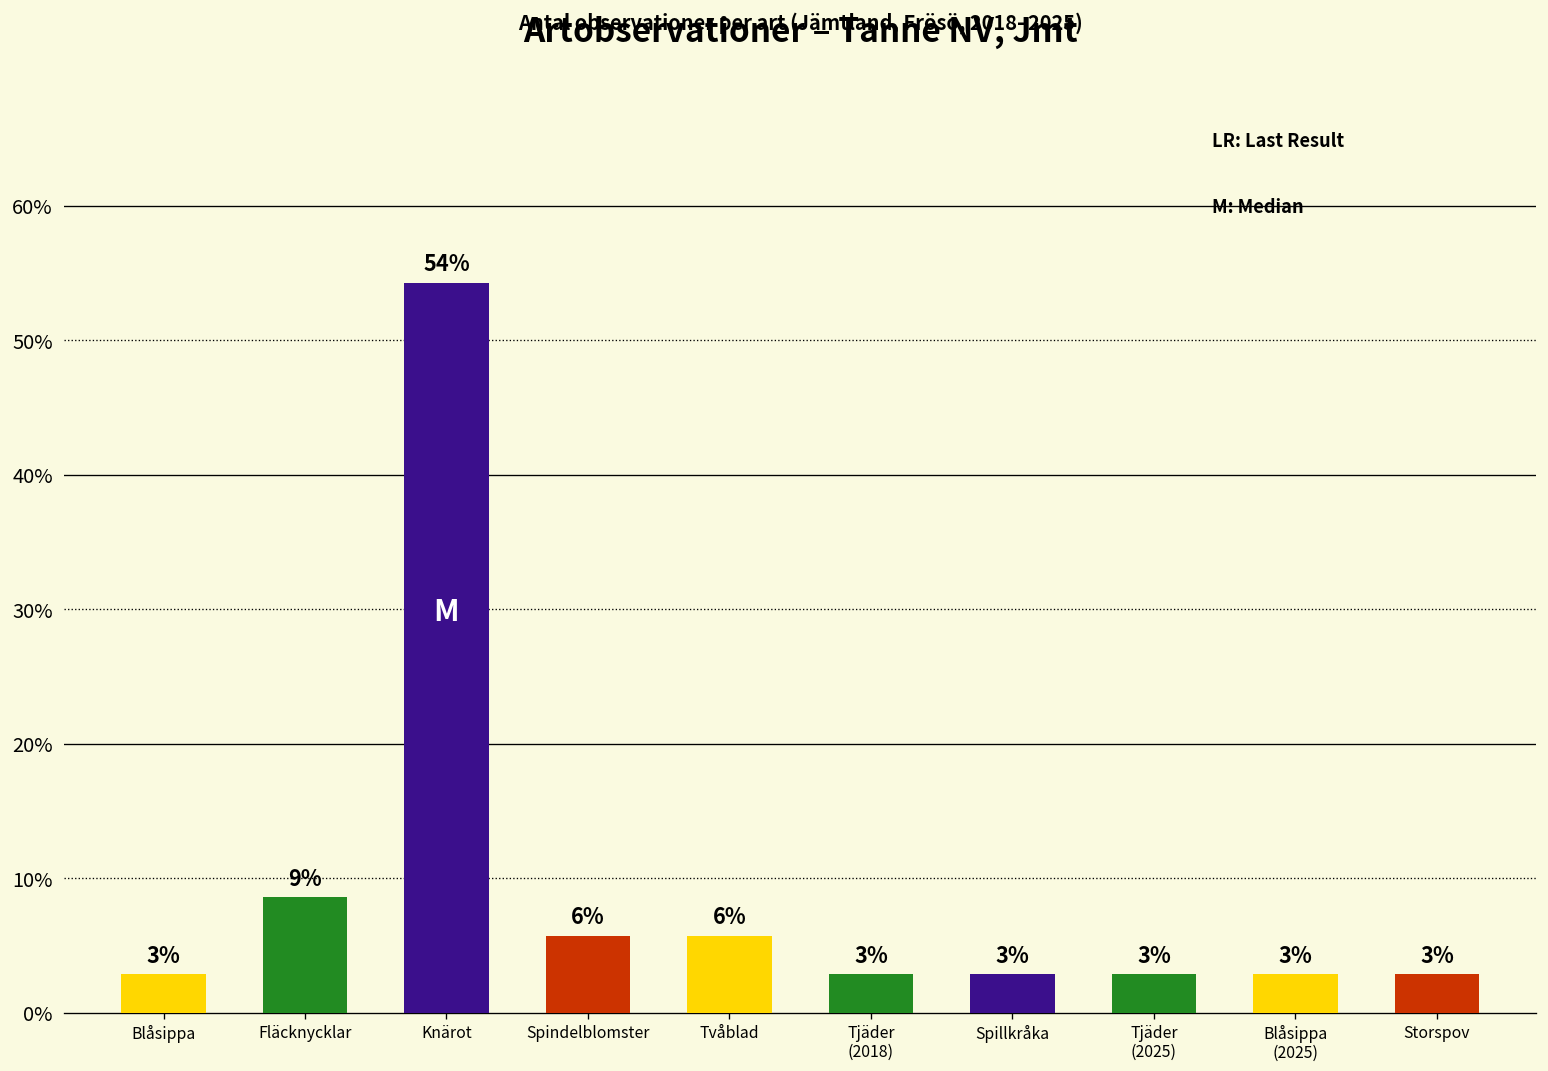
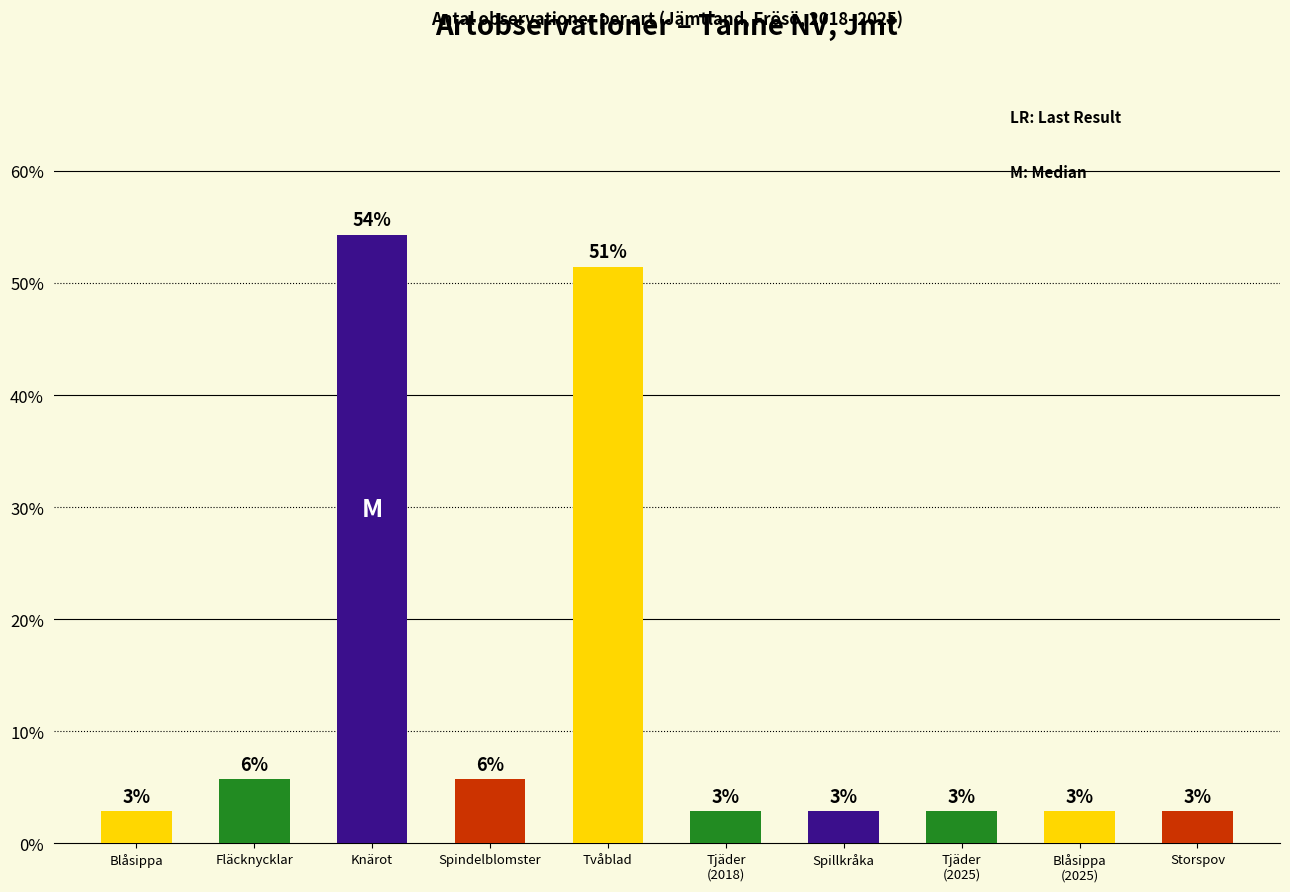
  {
    "Blåsippa": "3%",
-   "Fläcknycklar": "9%",
+   "Fläcknycklar": "6%",
    "Knärot": "54%",
    "Spindelblomster": "6%",
-   "Tvåblad": "6%",
+   "Tvåblad": "51%",
    "Tjäder (2018)": "3%",
    "Spillkråka": "3%",
    "Tjäder (2025)": "3%",
    "Blåsippa (2025)": "3%",
    "Storspov": "3%"
  }
